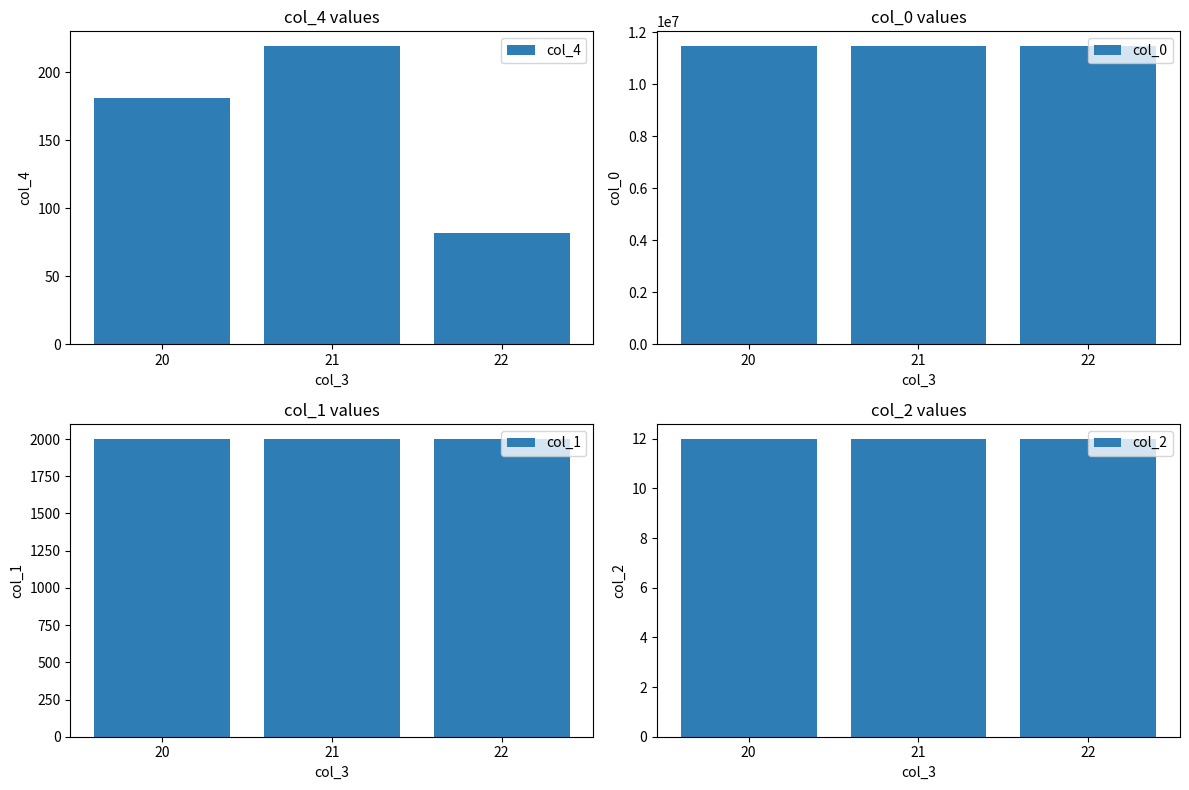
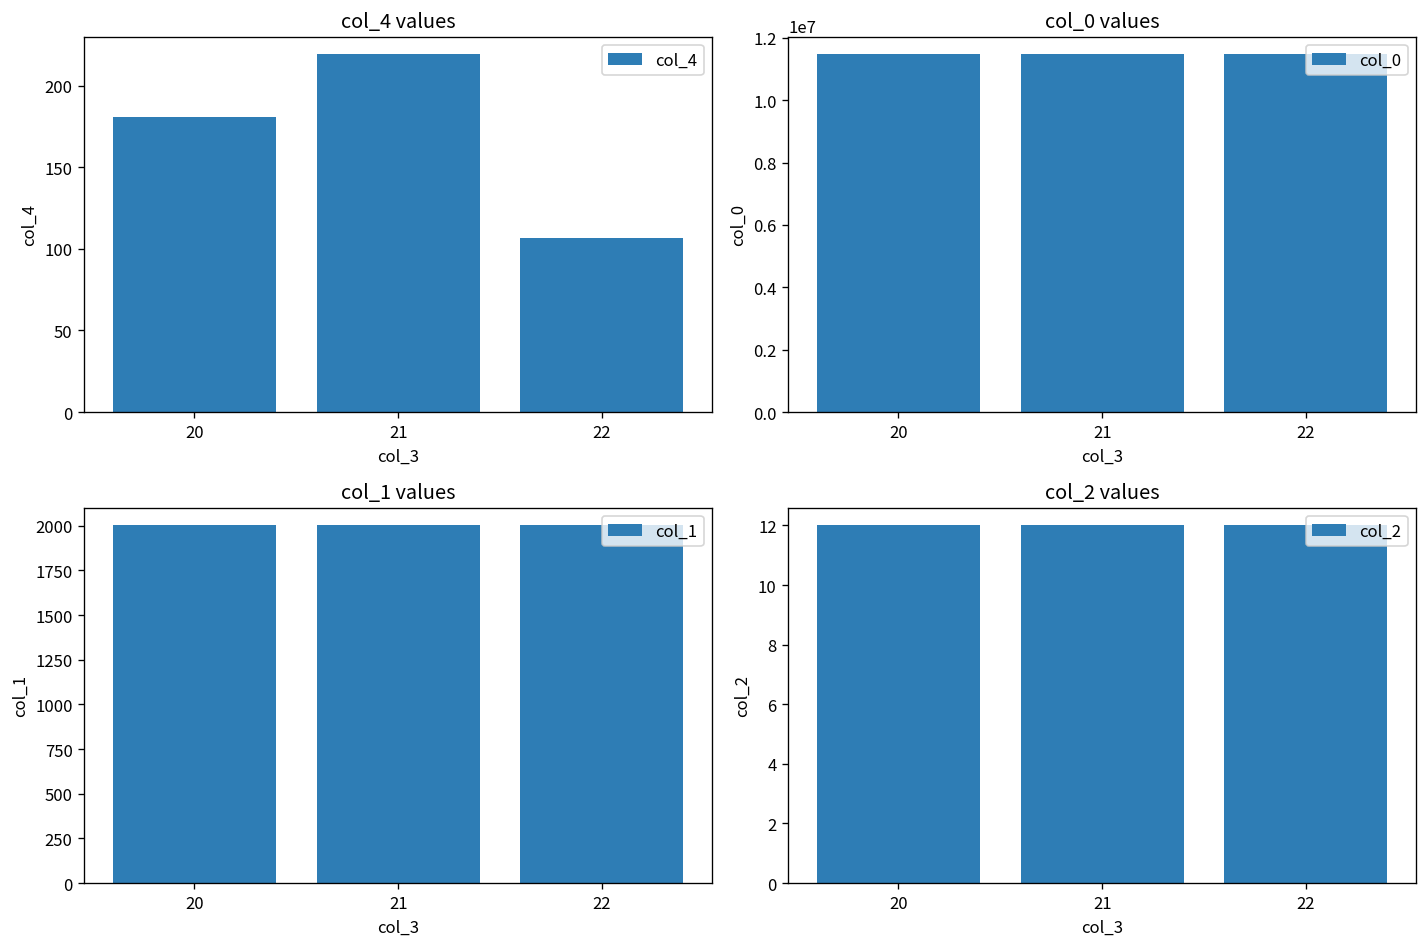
  {
    "col_4 values": {
      "20": 181,
      "21": 219,
-     "22": 82
+     "22": 106
    },
    "col_0 values": {
      "20": 11500000,
      "21": 11500000
    },
    "col_1 values": {
      "20": 2000,
      "21": 2000
    },
    "col_2 values": {
      "20": 12.0,
      "21": 12.0
    }
  }
